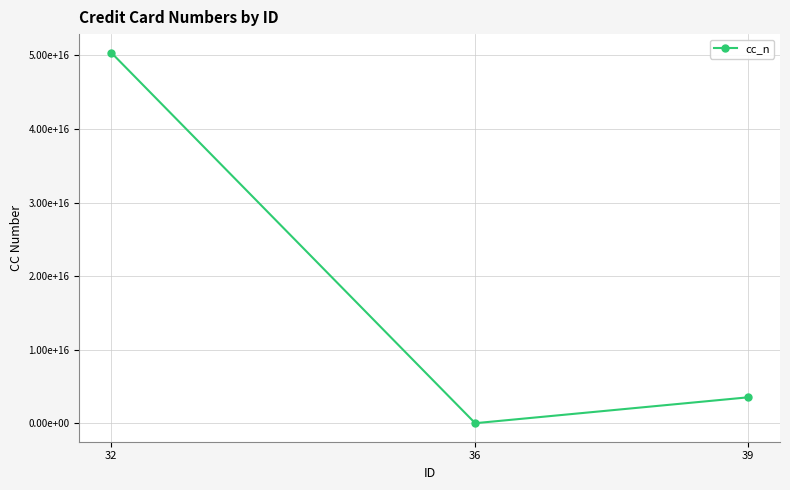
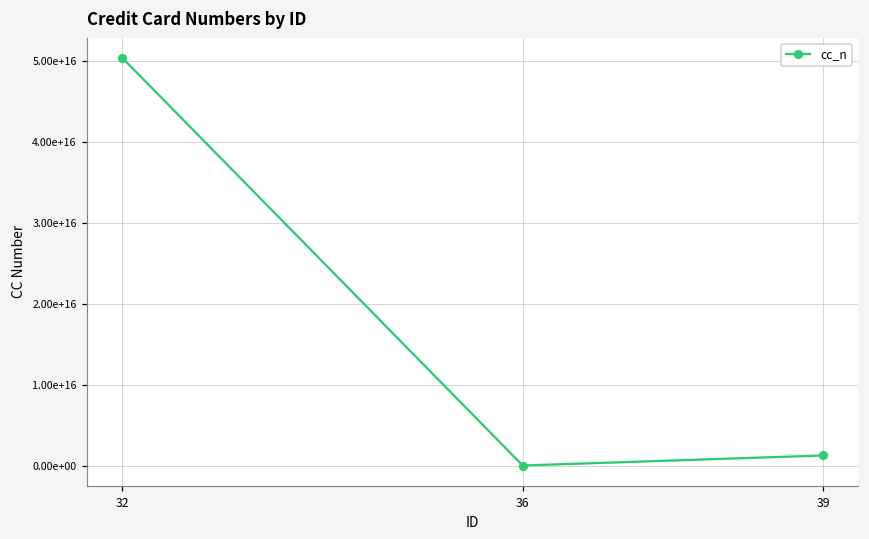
  {
    "32": 50000000000000000,
    "36": 0,
-   "39": 4000000000000000
+   "39": 1000000000000000
  }
